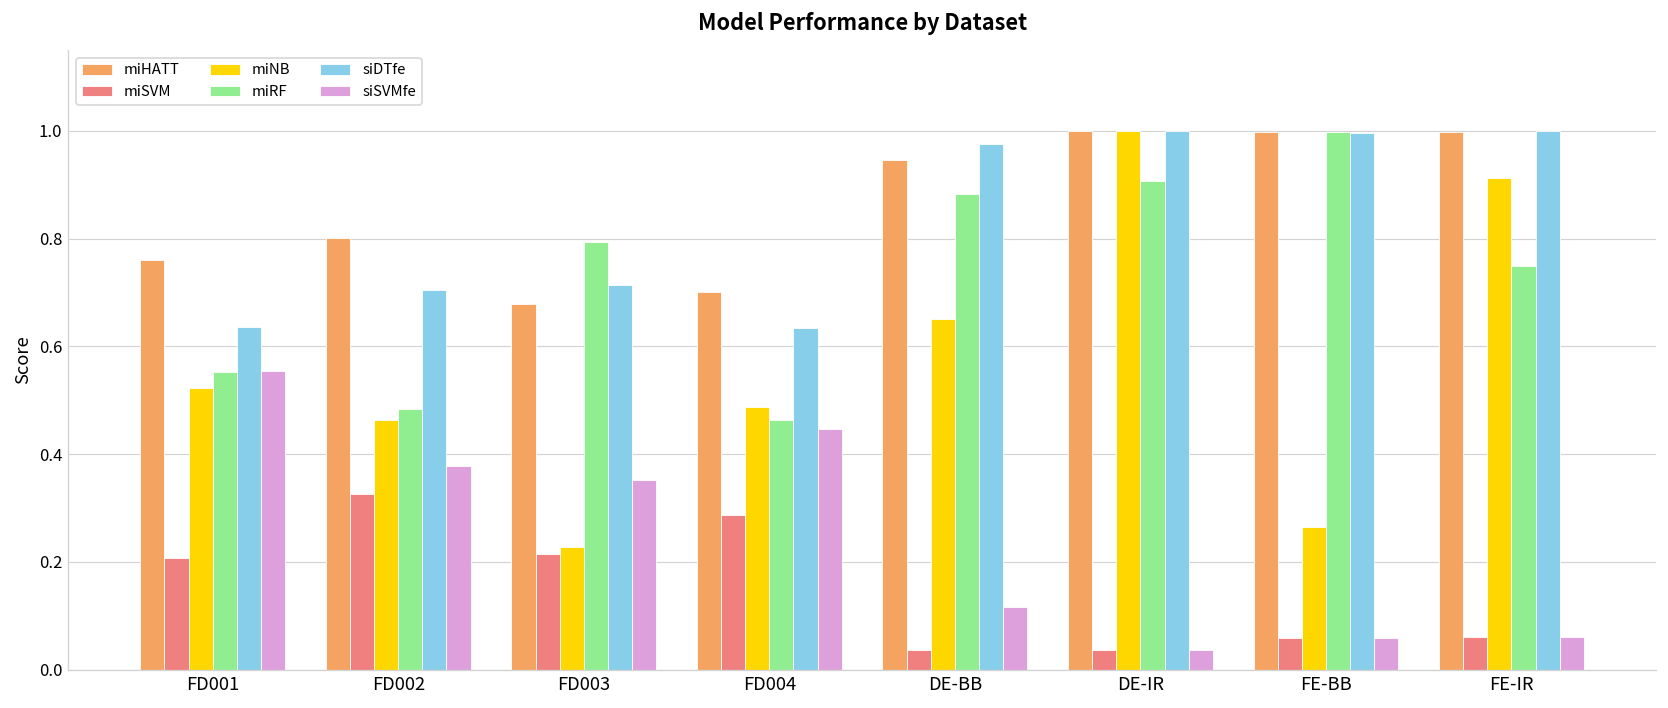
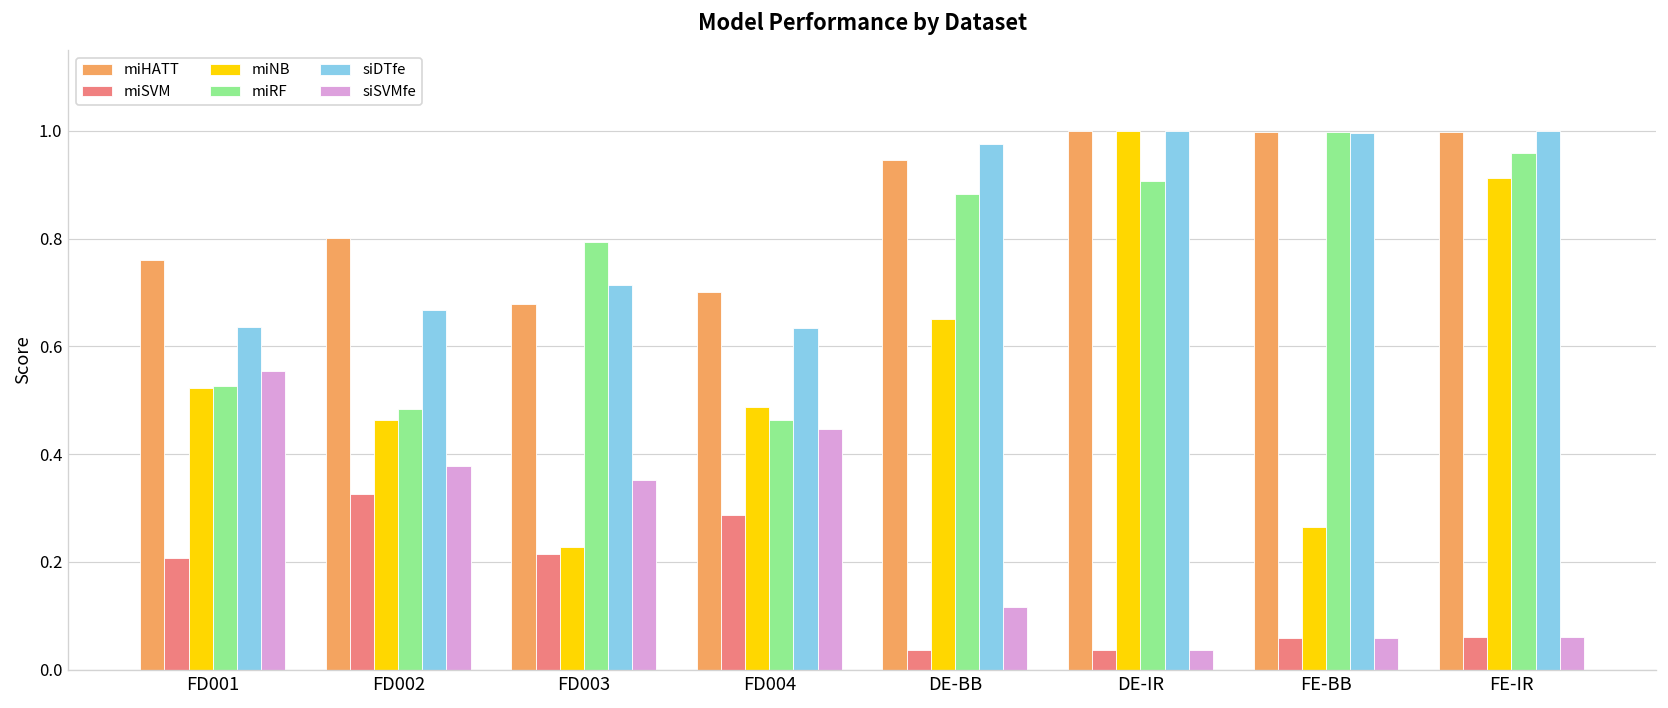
  {
    "miNB": {
      "FD001": 0.52,
      "FD002": 0.46,
      "FD003": 0.23,
      "FD004": 0.49,
      "DE-BB": 0.65,
      "DE-IR": 1.00,
      "FE-BB": 0.26,
      "FE-IR": 0.91
    },
    "miRF": {
-     "FD001": 0.55,
+     "FD001": 0.53,
      "FD002": 0.48,
      "FD003": 0.79,
      "FD004": 0.46,
      "DE-BB": 0.88,
      "DE-IR": 0.91,
      "FE-BB": 1.00,
-     "FE-IR": 0.75
+     "FE-IR": 0.96
    },
    "siDTfe": {
      "FD001": 0.64,
-     "FD002": 0.70,
+     "FD002": 0.67,
      "FD003": 0.71,
      "FD004": 0.63,
      "DE-BB": 0.97,
      "DE-IR": 1.00,
      "FE-BB": 1.00,
      "FE-IR": 1.00
    },
    "siSVMfe": {
      "FD001": 0.55,
      "FD002": 0.38,
      "FD003": 0.35,
      "FD004": 0.45,
      "DE-BB": 0.12,
      "DE-IR": 0.04,
      "FE-BB": 0.06,
      "FE-IR": 0.06
    }
  }
